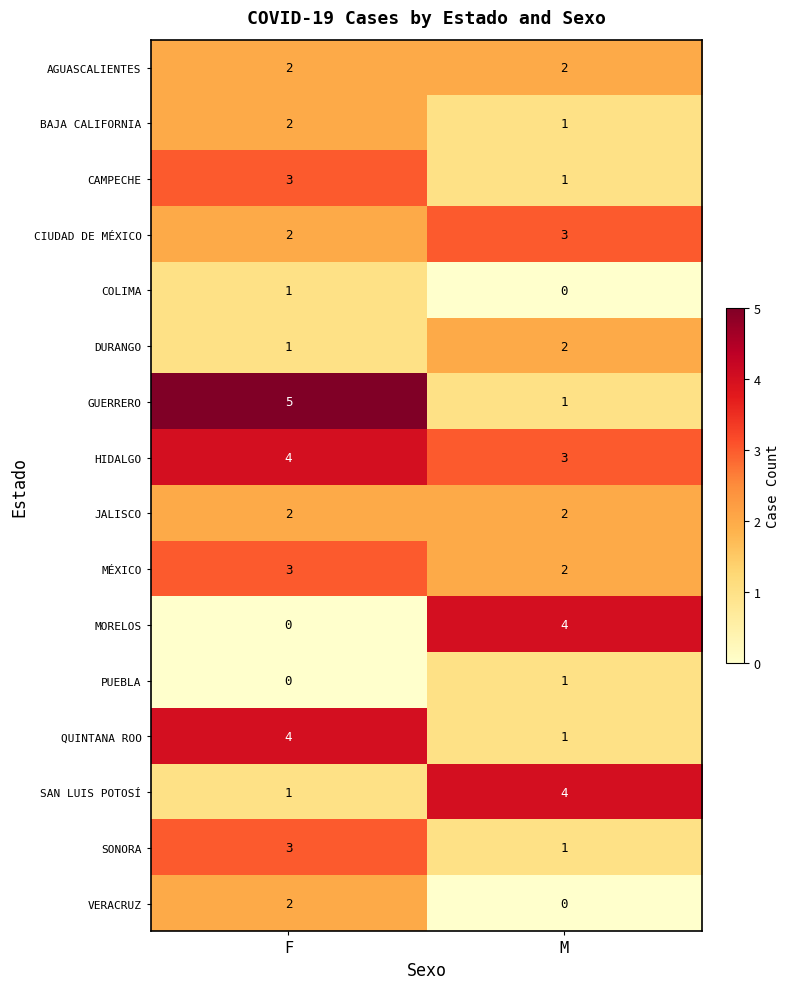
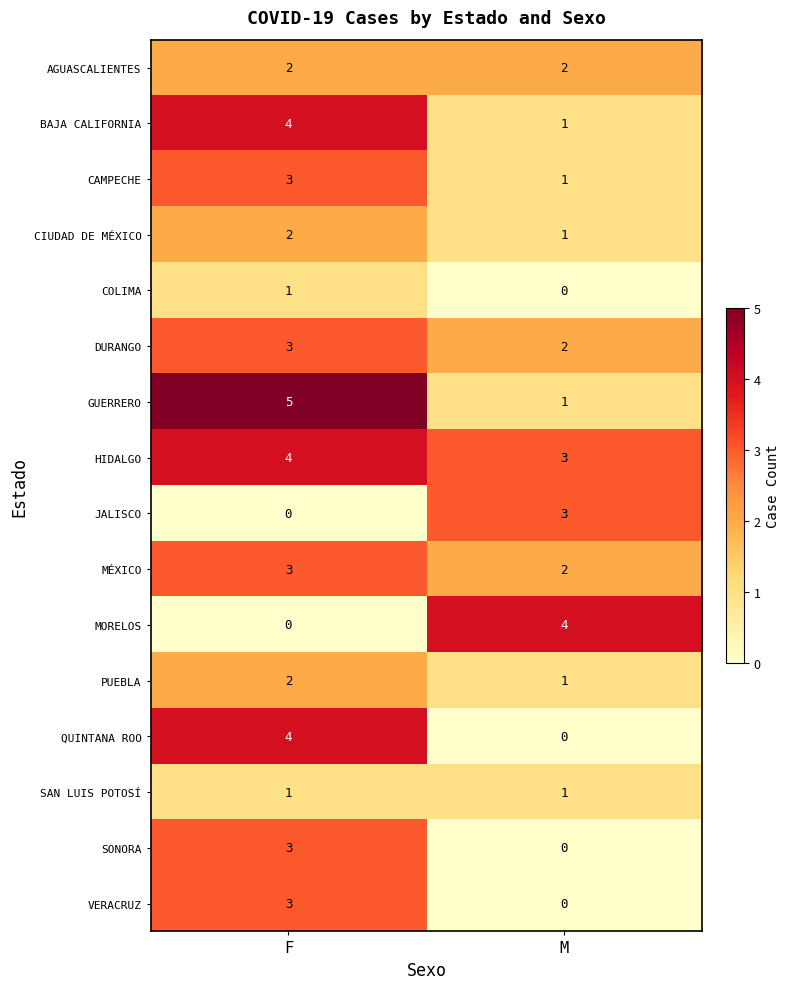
  {
    "AGUASCALIENTES": {
      "F": 2,
      "M": 2
    },
    "BAJA CALIFORNIA": {
-     "F": 2,
+     "F": 4,
      "M": 1
    },
    "CAMPECHE": {
      "F": 3,
      "M": 1
    },
    "CIUDAD DE MÉXICO": {
      "F": 2,
-     "M": 3
+     "M": 1
    },
    "COLIMA": {
      "F": 1,
      "M": 0
    },
    "DURANGO": {
-     "F": 1,
+     "F": 3,
      "M": 2
    },
    "GUERRERO": {
      "F": 5,
      "M": 1
    },
    "HIDALGO": {
      "F": 4,
      "M": 3
    },
    "JALISCO": {
-     "F": 2,
-     "M": 2
+     "F": 0,
+     "M": 3
    },
    "MÉXICO": {
      "F": 3,
      "M": 2
    },
    "MORELOS": {
      "F": 0,
      "M": 4
    },
    "PUEBLA": {
-     "F": 0,
+     "F": 2,
      "M": 1
    },
    "QUINTANA ROO": {
      "F": 4,
-     "M": 1
+     "M": 0
    },
    "SAN LUIS POTOSÍ": {
      "F": 1,
-     "M": 4
+     "M": 1
    },
    "SONORA": {
      "F": 3,
-     "M": 1
+     "M": 0
    },
    "VERACRUZ": {
-     "F": 2,
+     "F": 3,
      "M": 0
    }
  }
